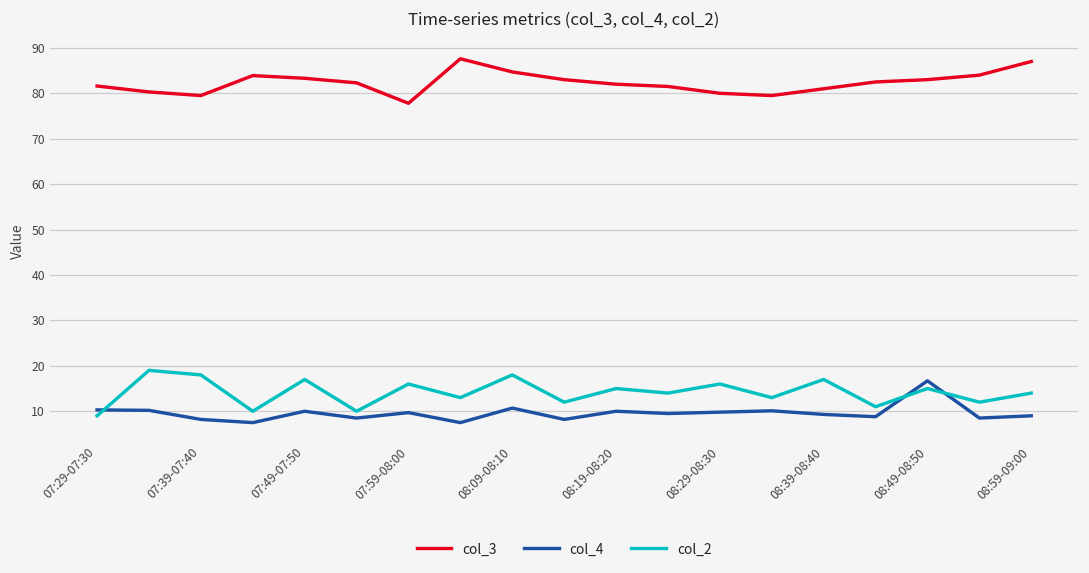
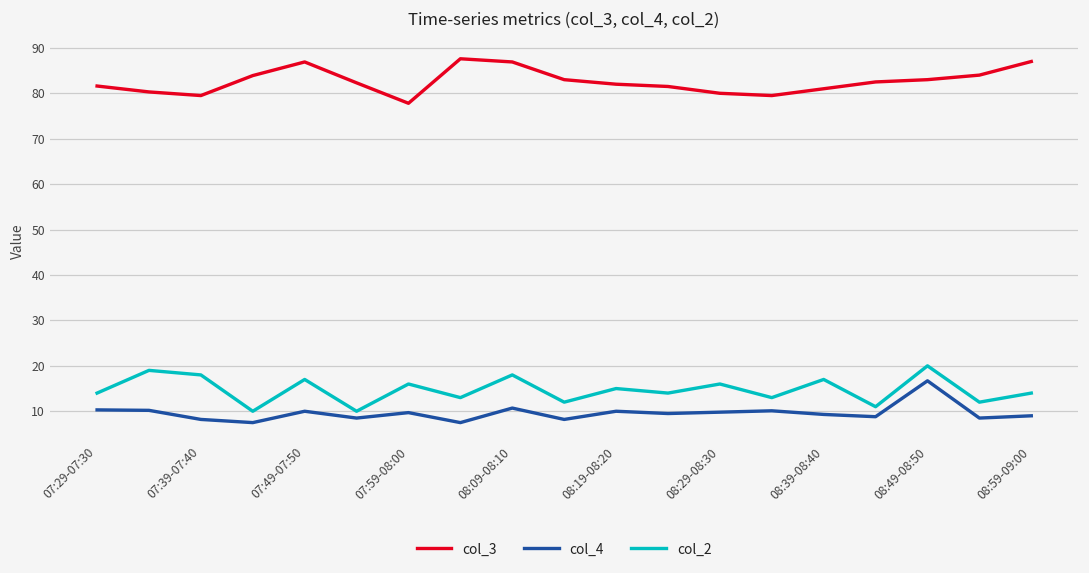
  {
    "col_3": {
      "07:29-07:30": 82,
      "07:39-07:40": 80,
-     "07:49-07:50": 83,
+     "07:49-07:50": 87,
      "07:59-08:00": 78,
-     "08:09-08:10": 85,
+     "08:09-08:10": 87,
      "08:19-08:20": 82,
      "08:29-08:30": 80,
      "08:39-08:40": 81,
      "08:49-08:50": 83,
      "08:59-09:00": 87
    },
    "col_4": {
      "07:29-07:30": 10,
      "07:39-07:40": 8,
      "07:49-07:50": 10,
      "07:59-08:00": 10,
      "08:09-08:10": 11,
      "08:19-08:20": 10,
      "08:29-08:30": 10,
      "08:39-08:40": 9,
      "08:49-08:50": 17,
      "08:59-09:00": 9
    },
    "col_2": {
-     "07:29-07:30": 9,
+     "07:29-07:30": 14,
      "07:39-07:40": 18,
      "07:49-07:50": 17,
      "07:59-08:00": 16,
      "08:09-08:10": 18,
      "08:19-08:20": 15,
      "08:29-08:30": 16,
      "08:39-08:40": 17,
-     "08:49-08:50": 15,
+     "08:49-08:50": 20,
      "08:59-09:00": 14
    }
  }
